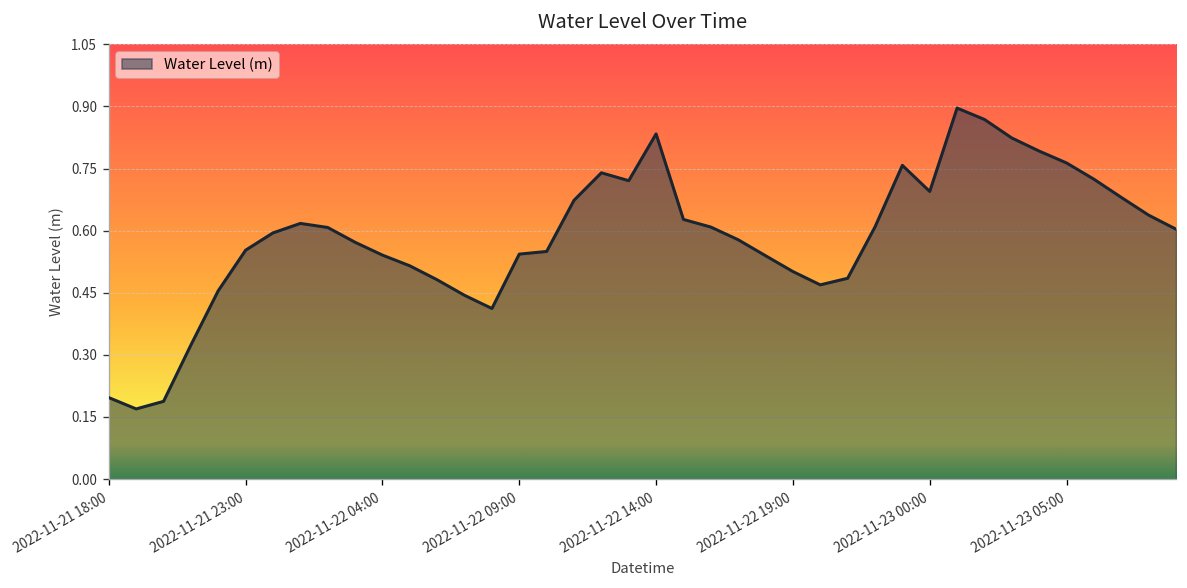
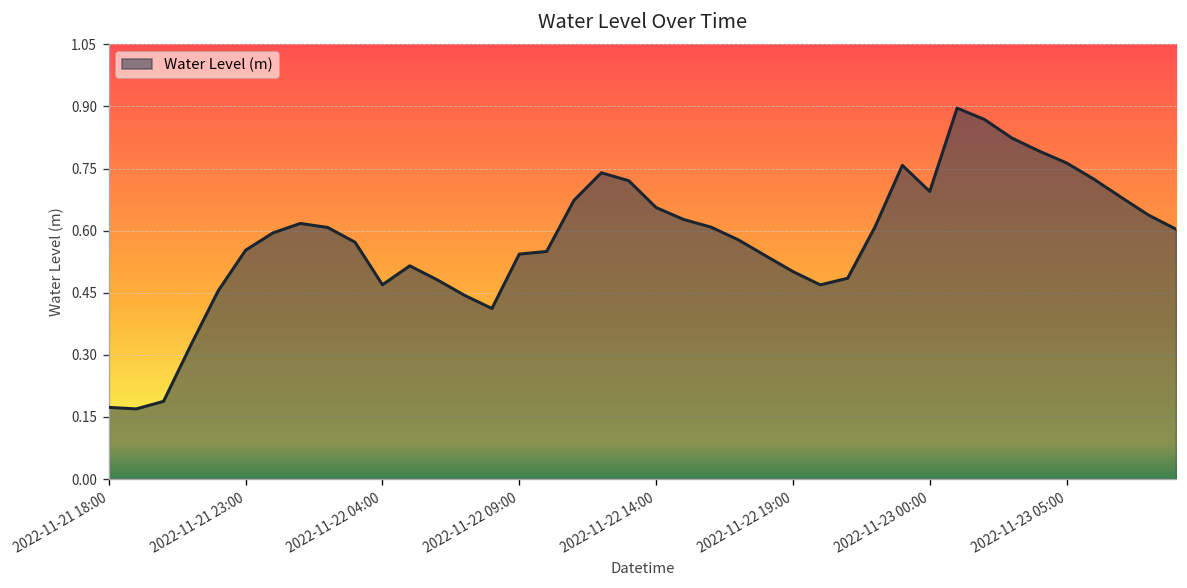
  {
-   "2022-11-21 18:00": 0.20,
+   "2022-11-21 18:00": 0.17,
    "2022-11-21 23:00": 0.55,
-   "2022-11-22 04:00": 0.54,
+   "2022-11-22 04:00": 0.47,
    "2022-11-22 09:00": 0.54,
-   "2022-11-22 14:00": 0.83,
+   "2022-11-22 14:00": 0.66,
    "2022-11-22 19:00": 0.50,
    "2022-11-23 00:00": 0.69,
    "2022-11-23 05:00": 0.76
  }
